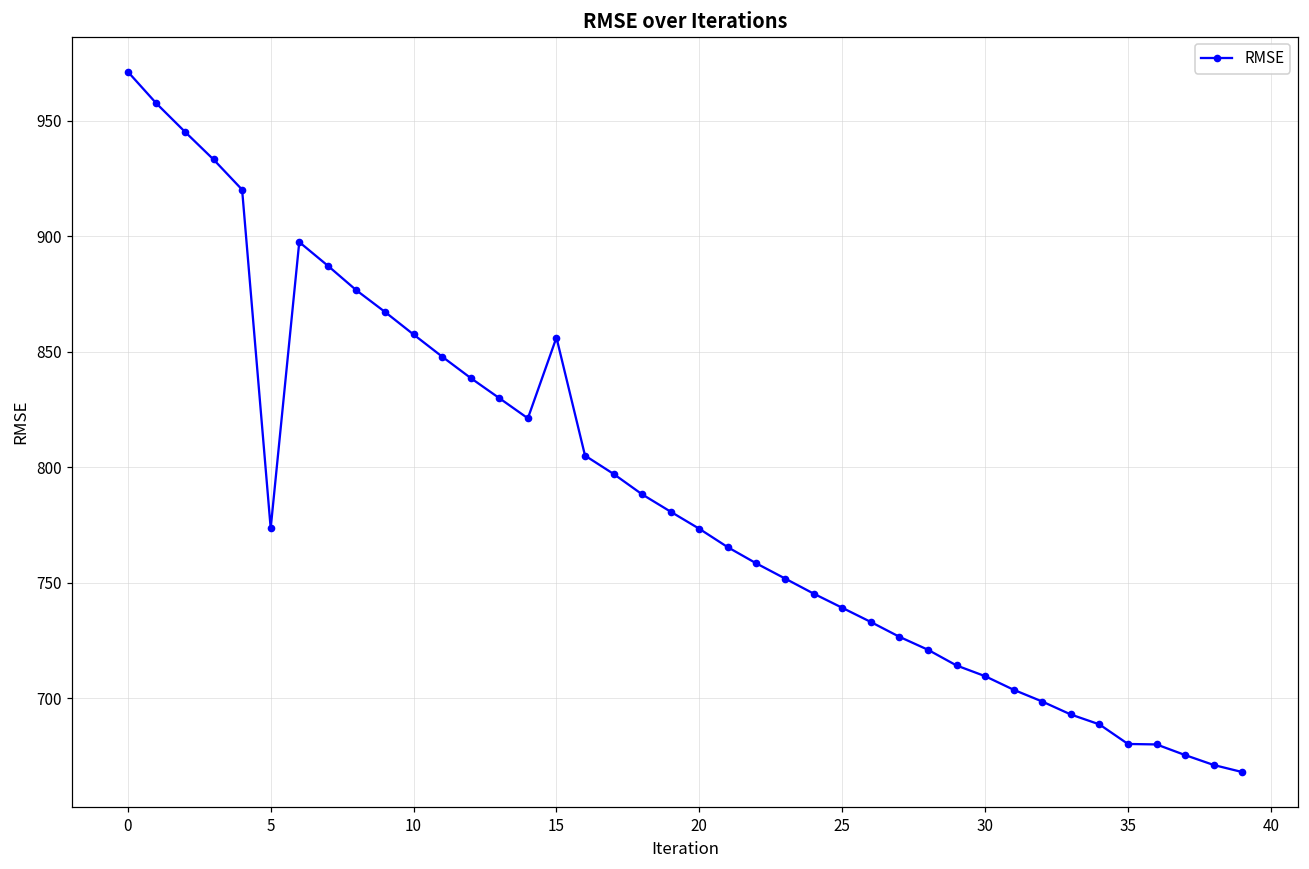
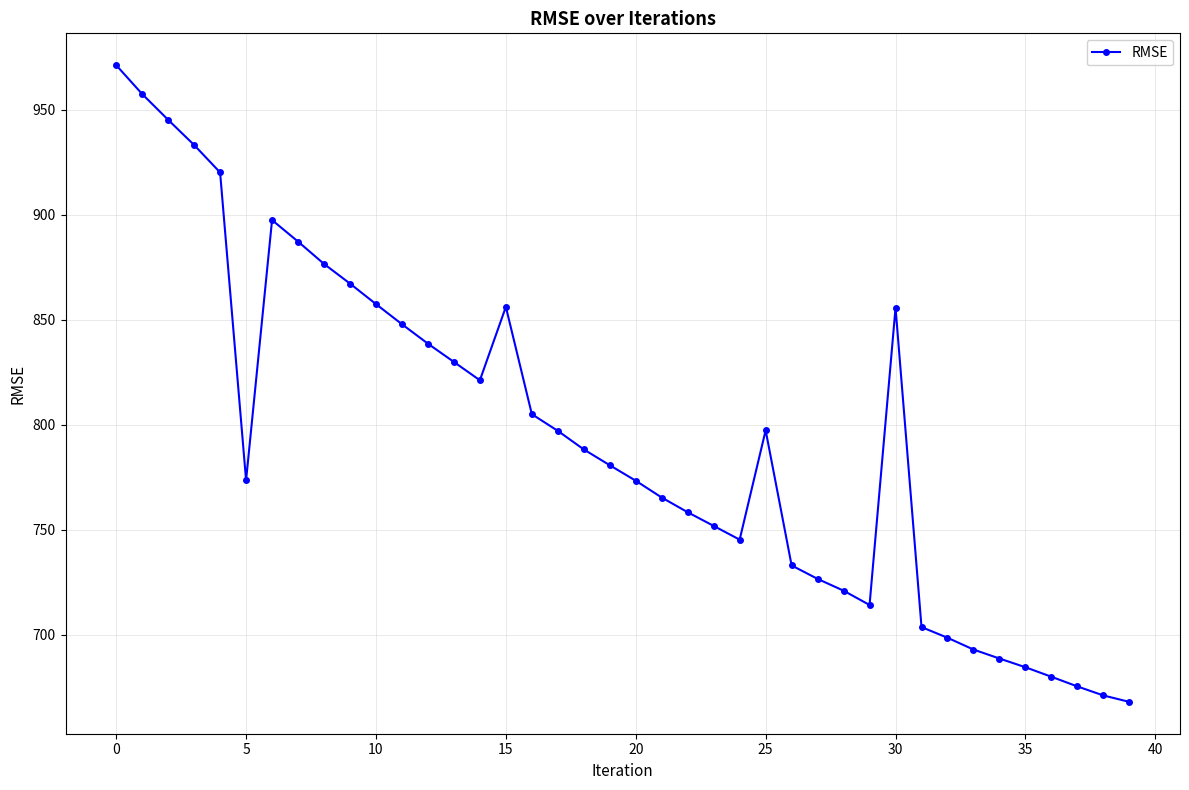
  {
    "0": 971,
    "5": 774,
    "10": 857,
    "15": 856,
    "20": 773,
-   "25": 739,
-   "30": 710,
-   "35": 680
+   "25": 797,
+   "30": 856,
+   "35": 685
  }
